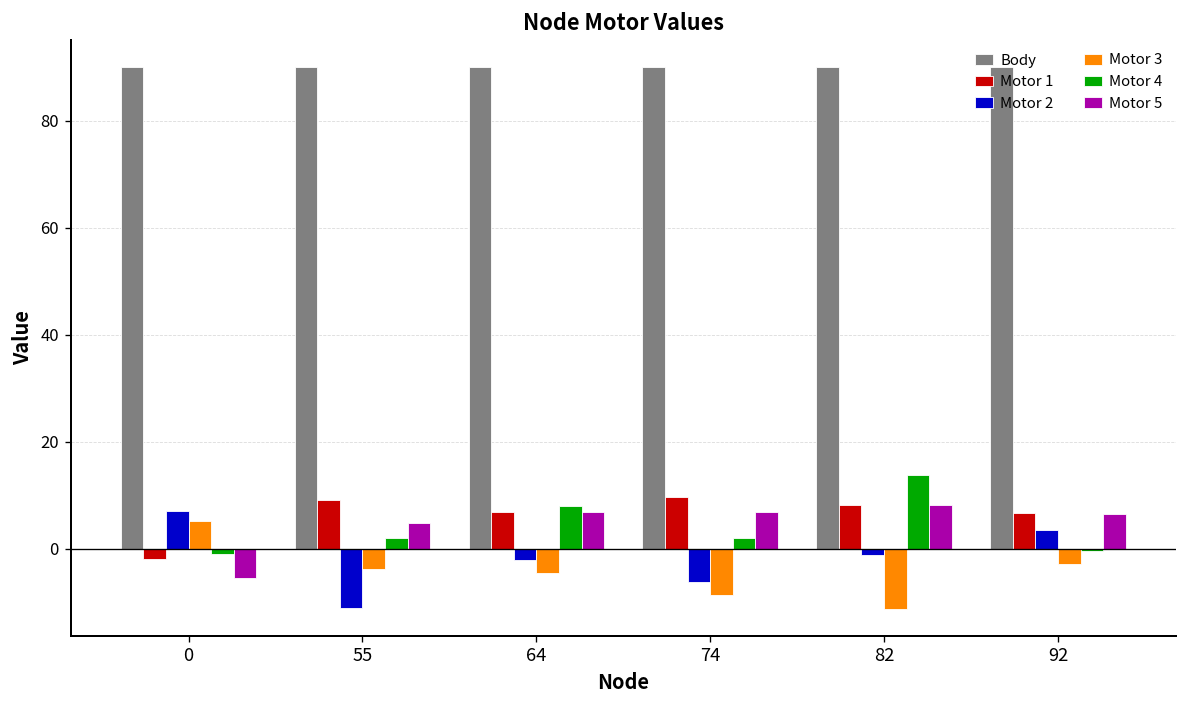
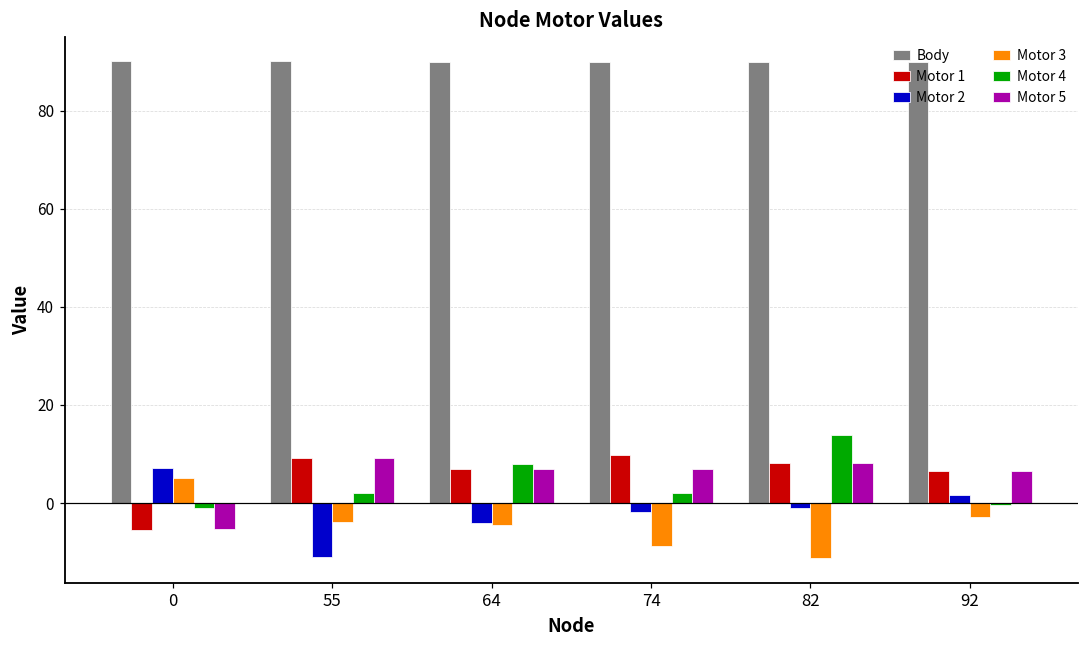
  {
    "Body": {
      "0": 90,
      "55": 90,
      "64": 90,
      "74": 90,
      "82": 90,
      "92": 90
    },
    "Motor 1": {
-     "0": -2,
+     "0": -6,
      "55": 9,
      "64": 7,
      "74": 10,
      "82": 8,
      "92": 7
    },
    "Motor 2": {
      "0": 7,
      "55": -11,
-     "64": -2,
-     "74": -6,
+     "64": -4,
+     "74": -2,
      "82": -1,
-     "92": 4
+     "92": 2
    },
    "Motor 3": {
      "0": 5,
      "55": -4,
      "64": -4,
      "74": -9,
      "82": -11,
      "92": -3
    },
    "Motor 4": {
      "0": -1,
      "55": 2,
      "64": 8,
      "74": 2,
      "82": 14
    },
    "Motor 5": {
      "0": -5,
-     "55": 5,
+     "55": 9,
      "64": 7,
      "74": 7,
      "82": 8,
      "92": 7
    }
  }
